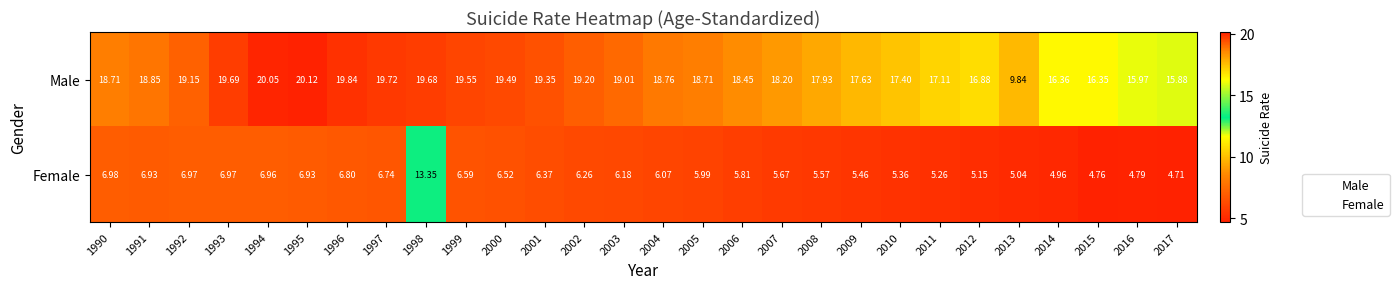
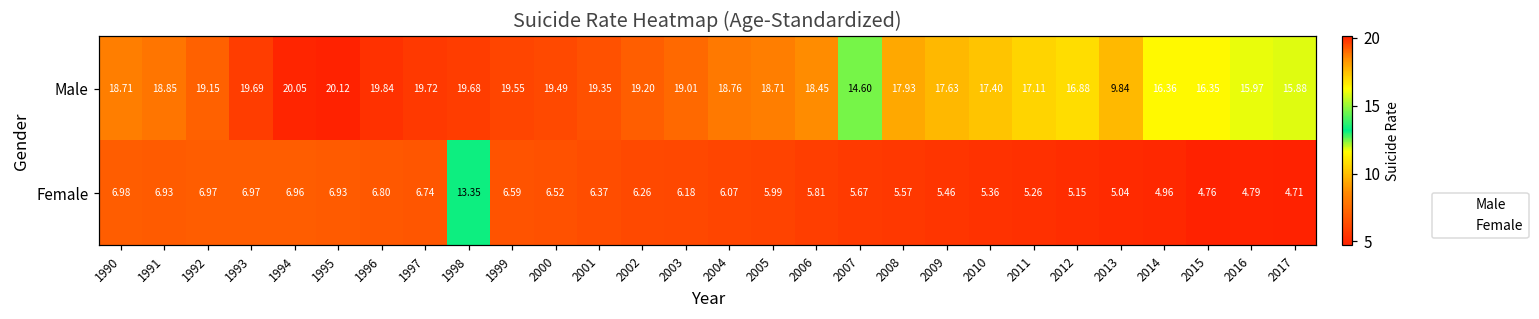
  {
    "Male": {
      "1990": 18.71,
      "1991": 18.85,
      "1992": 19.15,
      "1993": 19.69,
      "1994": 20.05,
      "1995": 20.12,
      "1996": 19.84,
      "1997": 19.72,
      "1998": 19.68,
      "1999": 19.55,
      "2000": 19.49,
      "2001": 19.35,
      "2002": 19.20,
      "2003": 19.01,
      "2004": 18.76,
      "2005": 18.71,
      "2006": 18.45,
-     "2007": 18.20,
+     "2007": 14.60,
      "2008": 17.93,
      "2009": 17.63,
      "2010": 17.40,
      "2011": 17.11,
      "2012": 16.88,
      "2013": 9.84,
      "2014": 16.36,
      "2015": 16.35,
      "2016": 15.97,
      "2017": 15.88
    },
    "Female": {
      "1990": 6.98,
      "1991": 6.93,
      "1992": 6.97,
      "1993": 6.97,
      "1994": 6.96,
      "1995": 6.93,
      "1996": 6.80,
      "1997": 6.74,
      "1998": 13.35,
      "1999": 6.59,
      "2000": 6.52,
      "2001": 6.37,
      "2002": 6.26,
      "2003": 6.18,
      "2004": 6.07,
      "2005": 5.99,
      "2006": 5.81,
      "2007": 5.67,
      "2008": 5.57,
      "2009": 5.46,
      "2010": 5.36,
      "2011": 5.26,
      "2012": 5.15,
      "2013": 5.04,
      "2014": 4.96,
      "2015": 4.76,
      "2016": 4.79,
      "2017": 4.71
    }
  }
